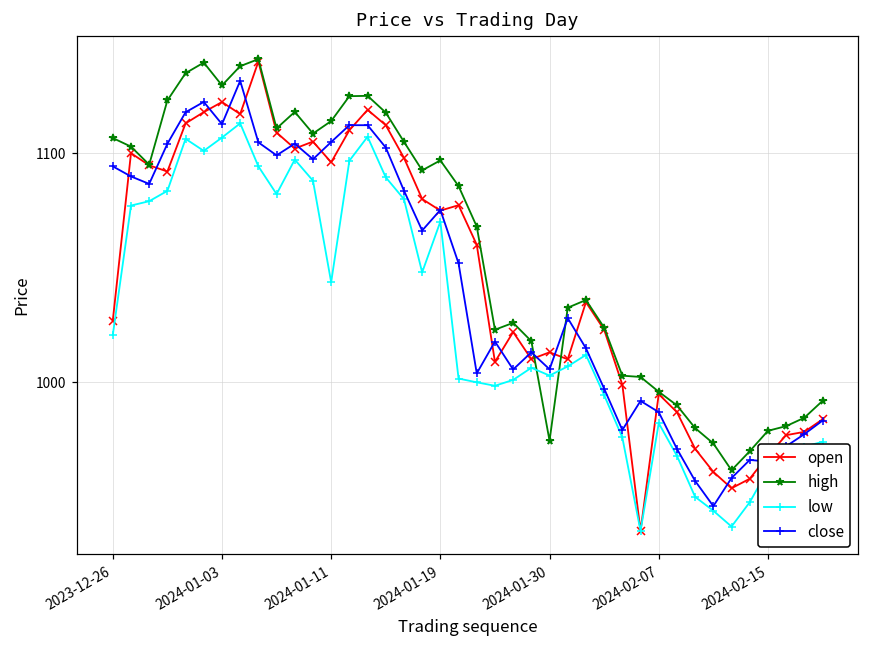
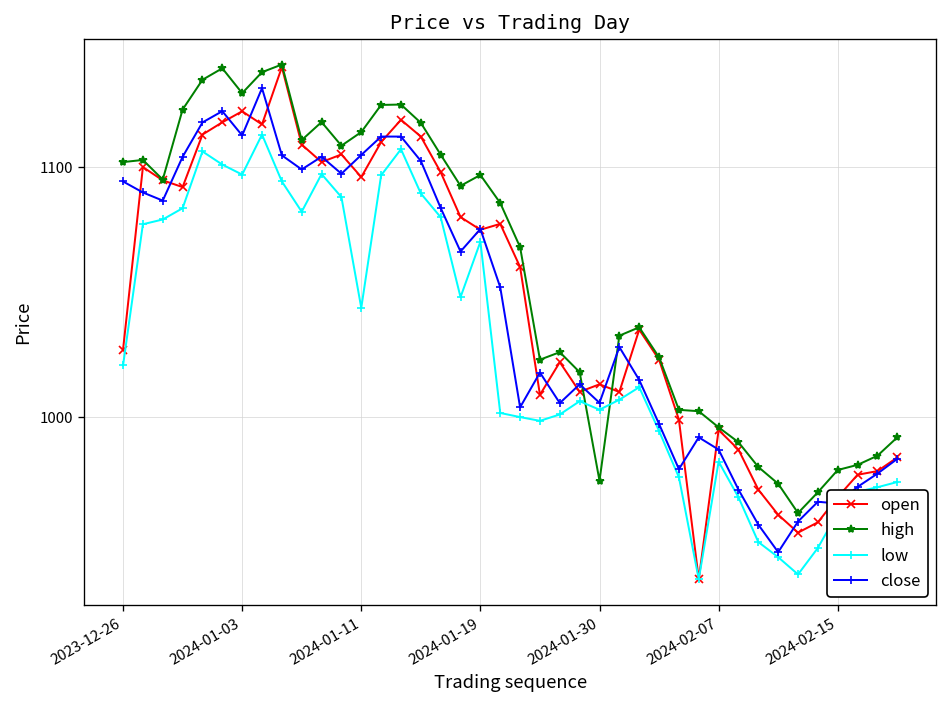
  {
    "open": {
      "2023-12-26": 1027,
      "2024-01-03": 1122,
      "2024-01-11": 1096,
      "2024-01-30": 1013
    },
    "high": {
-     "2023-12-26": 1107,
+     "2023-12-26": 1102,
      "2024-01-03": 1130,
      "2024-01-11": 1114,
      "2024-01-19": 1097,
      "2024-01-30": 975,
      "2024-02-15": 979
    },
    "low": {
      "2023-12-26": 1021,
-     "2024-01-03": 1107,
+     "2024-01-03": 1097,
      "2024-01-11": 1044,
      "2024-01-19": 1070,
      "2024-01-30": 1003,
      "2024-02-07": 982
    },
    "close": {
      "2023-12-26": 1094,
      "2024-01-03": 1113,
      "2024-01-11": 1105,
      "2024-01-30": 1006,
      "2024-02-07": 987
    }
  }
